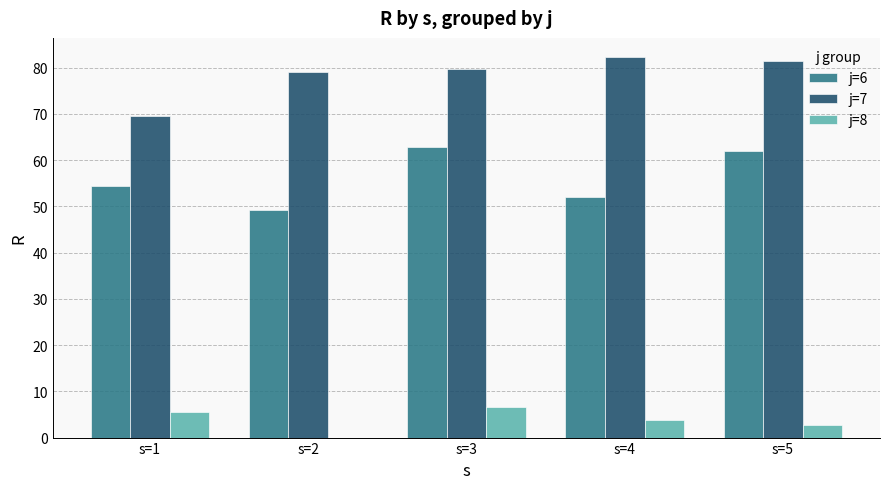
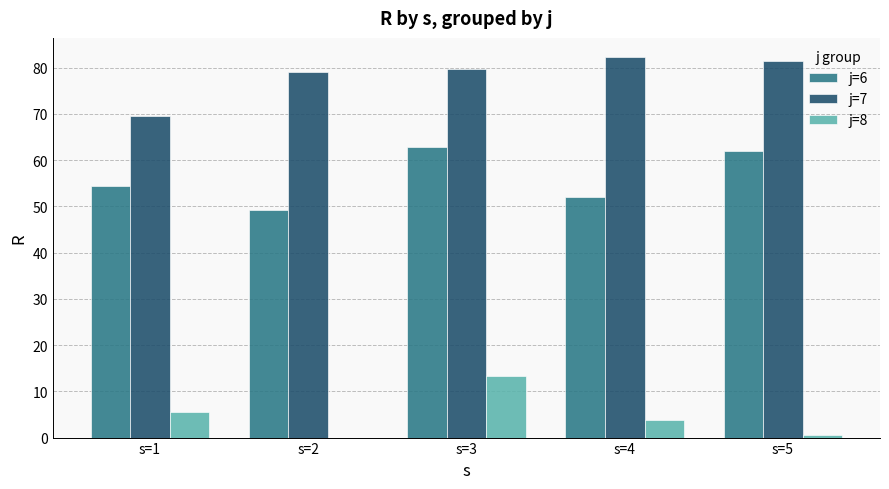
  {
    "j=8": {
      "s=1": 5,
      "s=2": 0,
-     "s=3": 7,
+     "s=3": 13,
      "s=4": 4,
-     "s=5": 3
+     "s=5": 0
    }
  }
